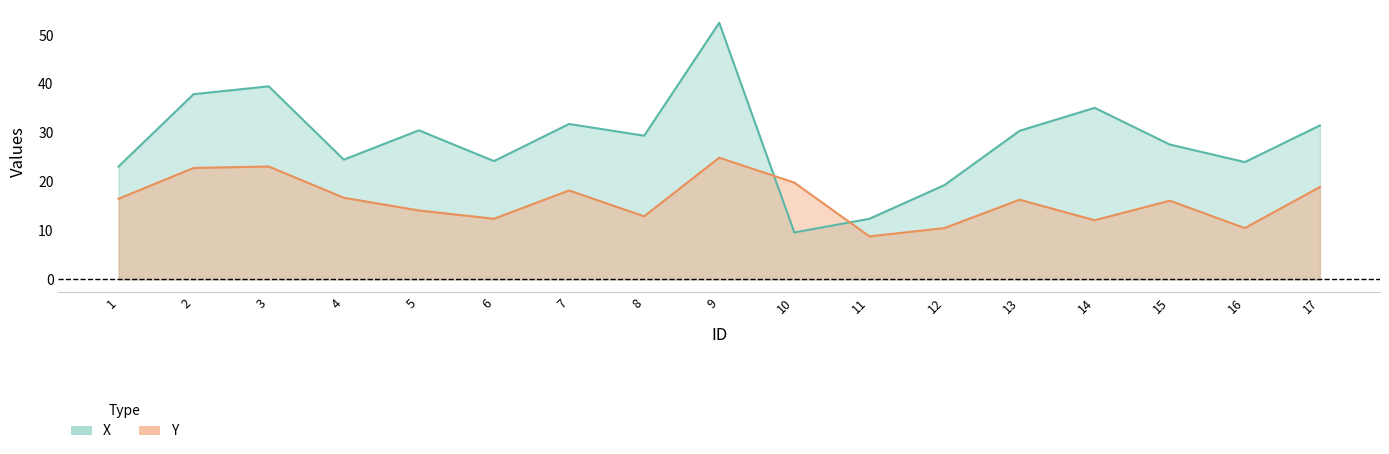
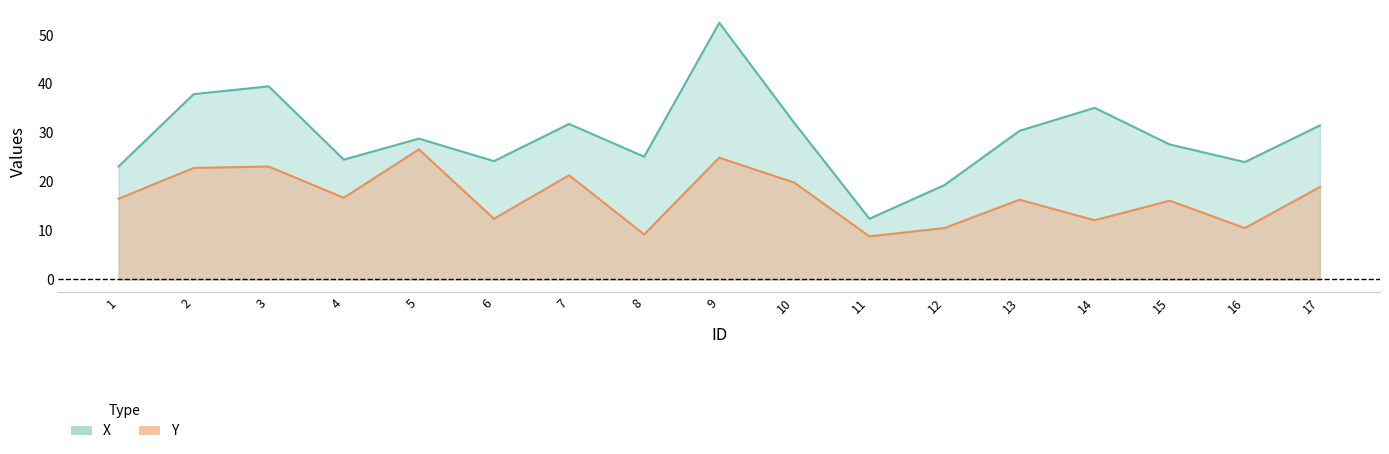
  {
    "X": {
      "1": 23,
      "2": 38,
      "3": 40,
      "4": 25,
-     "5": 31,
+     "5": 29,
      "6": 24,
      "7": 32,
-     "8": 29,
+     "8": 25,
      "9": 53,
-     "10": 10,
+     "10": 32,
      "11": 12,
      "12": 19,
      "13": 30,
      "14": 35,
      "15": 28,
      "16": 24,
      "17": 32
    },
    "Y": {
      "1": 17,
      "2": 23,
      "3": 23,
      "4": 17,
-     "5": 14,
+     "5": 27,
      "6": 12,
-     "7": 18,
-     "8": 13,
+     "7": 21,
+     "8": 9,
      "9": 25,
      "10": 20,
      "11": 9,
      "12": 11,
      "13": 16,
      "14": 12,
      "15": 16,
      "16": 11,
      "17": 19
    }
  }
